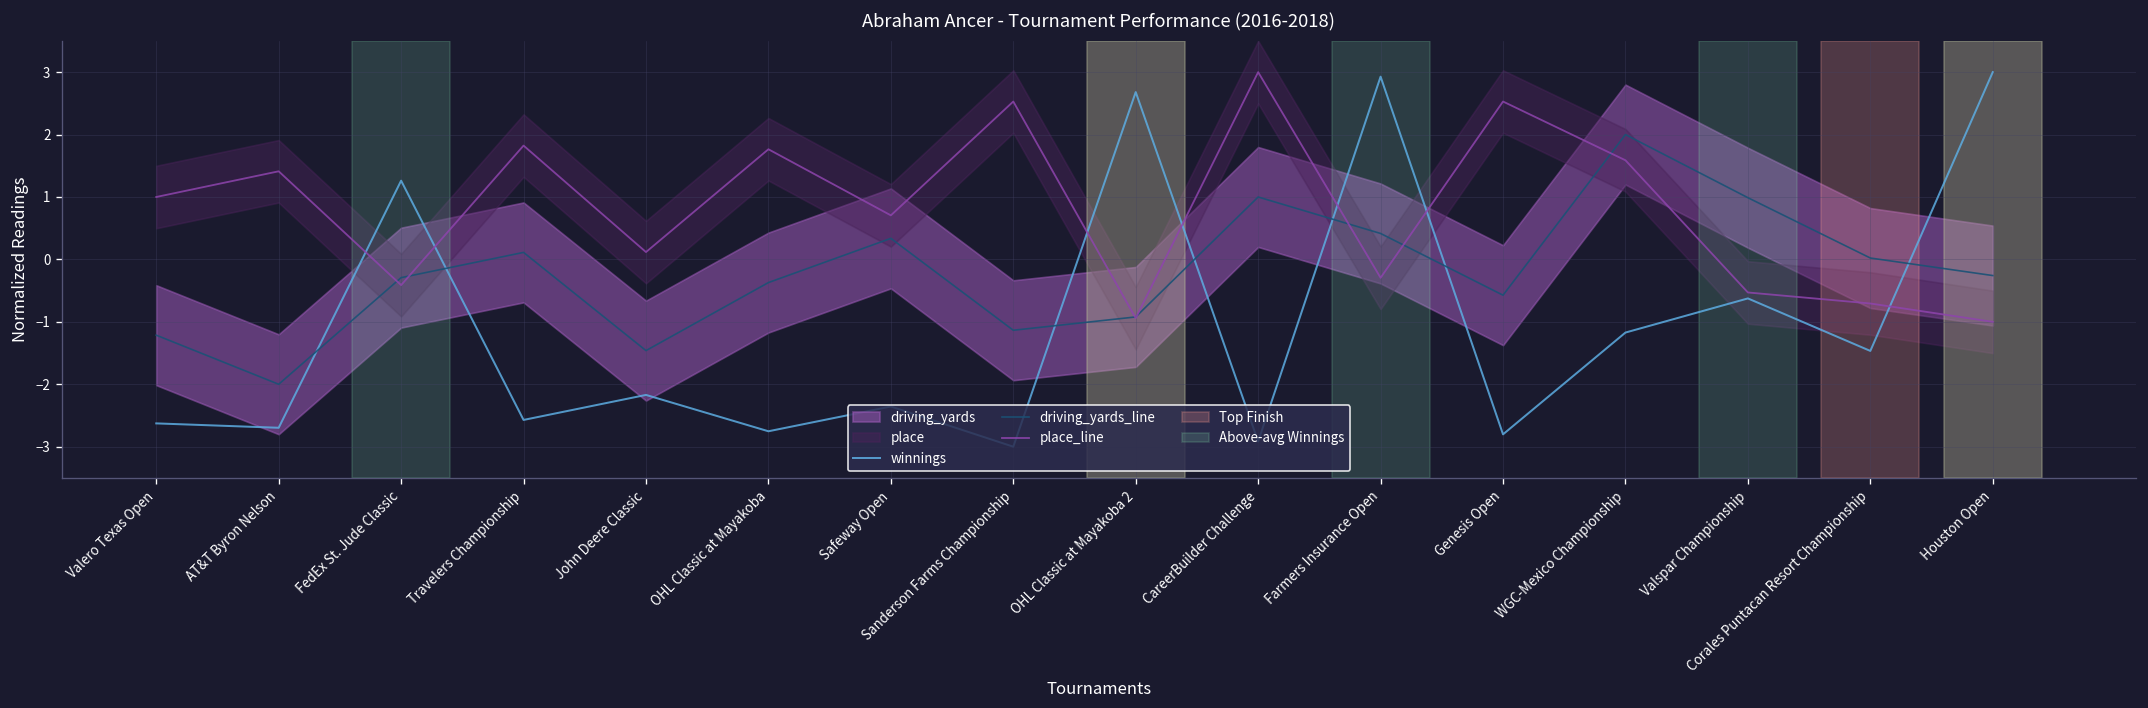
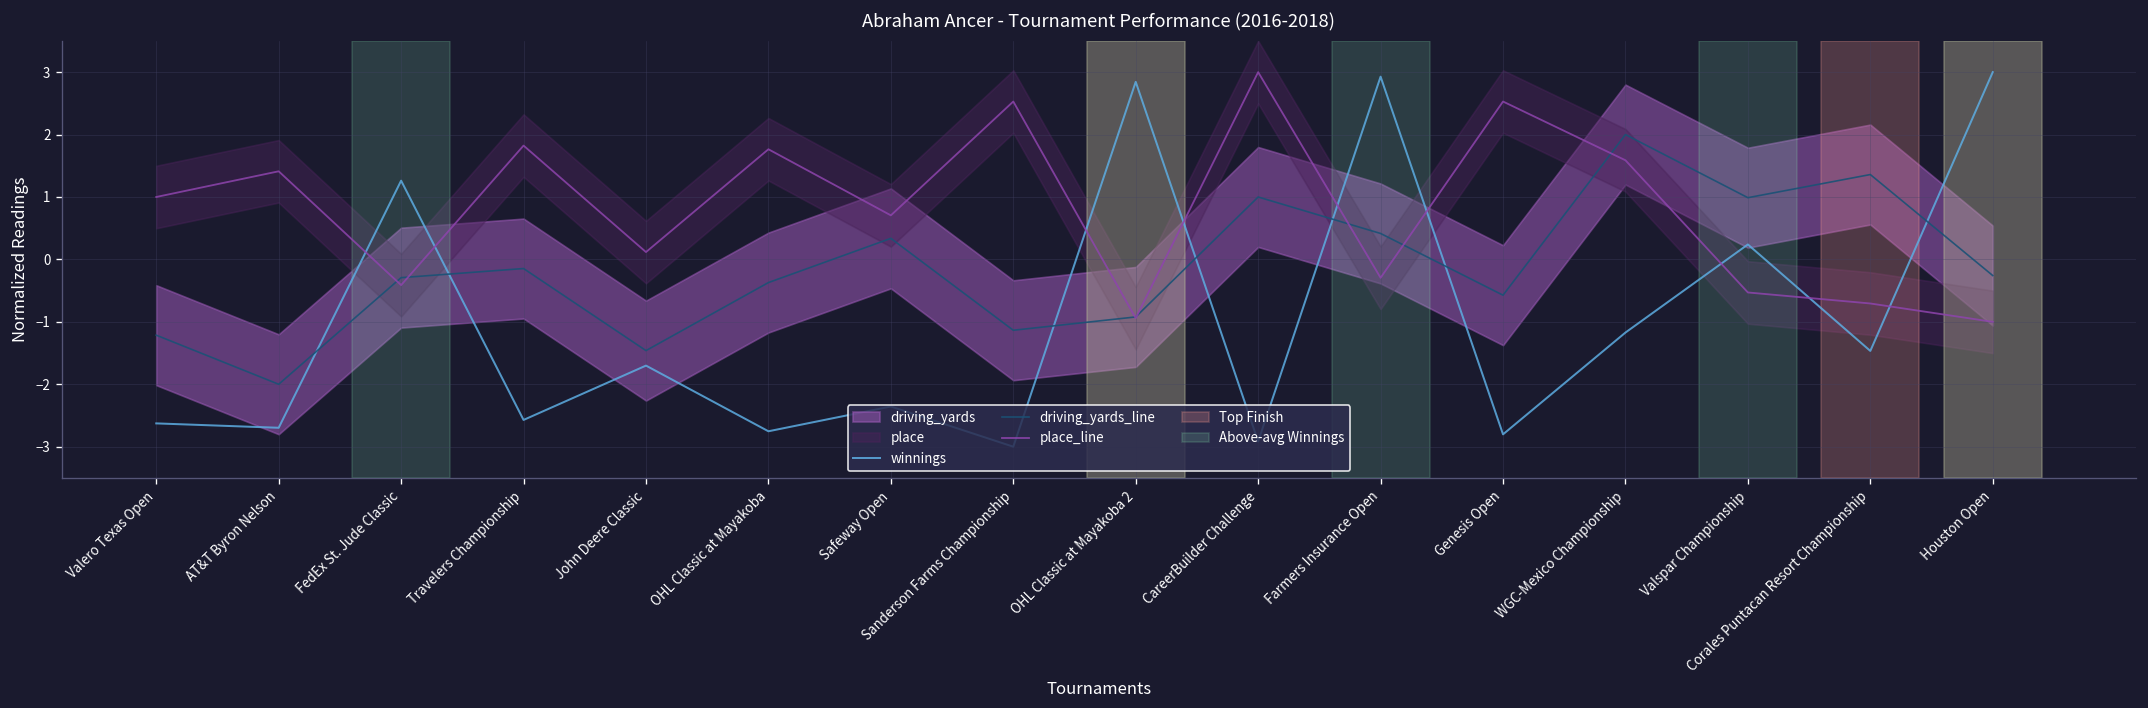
  {
    "winnings": {
      "Valero Texas Open": -2.6,
      "AT&T Byron Nelson": -2.7,
      "FedEx St. Jude Classic": 1.3,
      "Travelers Championship": -2.6,
-     "John Deere Classic": -2.2,
+     "John Deere Classic": -1.7,
      "OHL Classic at Mayakoba": -2.8,
      "Safeway Open": -2.4,
-     "OHL Classic at Mayakoba 2": 2.7,
+     "OHL Classic at Mayakoba 2": 2.8,
      "Farmers Insurance Open": 2.9,
      "Genesis Open": -2.8,
      "WGC-Mexico Championship": -1.2,
-     "Valspar Championship": -0.6,
+     "Valspar Championship": 0.2,
      "Corales Puntacan Resort Championship": -1.5,
      "Houston Open": 3.0
    },
    "driving_yards_line": {
      "Valero Texas Open": -1.2,
      "AT&T Byron Nelson": -2.0,
      "FedEx St. Jude Classic": -0.3,
-     "Travelers Championship": 0.1,
+     "Travelers Championship": -0.1,
      "John Deere Classic": -1.5,
      "OHL Classic at Mayakoba": -0.4,
      "Safeway Open": 0.3,
      "Sanderson Farms Championship": -1.1,
      "CareerBuilder Challenge": 1.0,
      "Farmers Insurance Open": 0.4,
      "Genesis Open": -0.6,
      "WGC-Mexico Championship": 2.0,
      "Valspar Championship": 1.0,
-     "Corales Puntacan Resort Championship": 0.0,
+     "Corales Puntacan Resort Championship": 1.4,
      "Houston Open": -0.3
    }
  }
